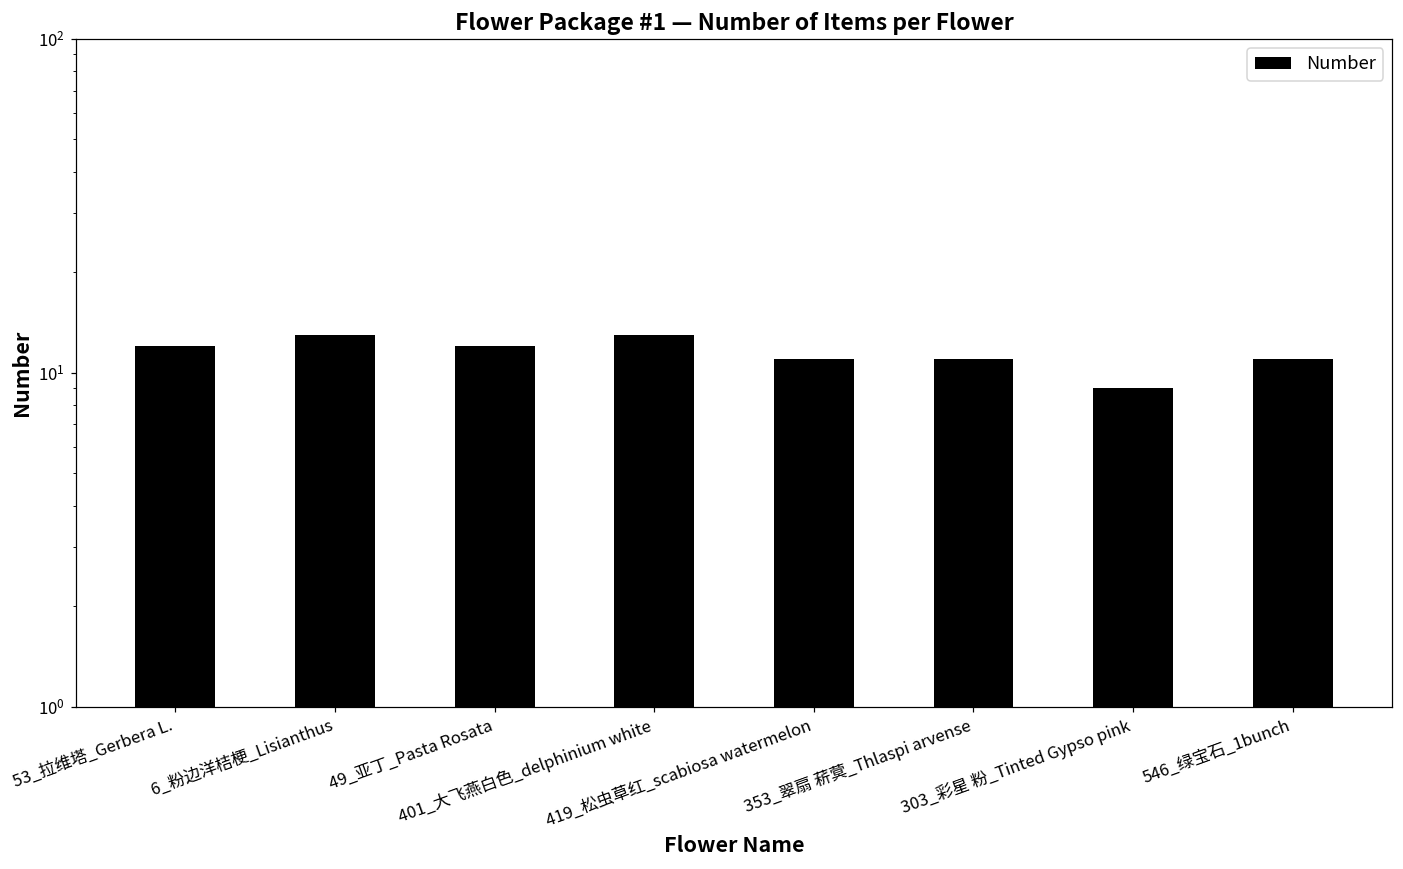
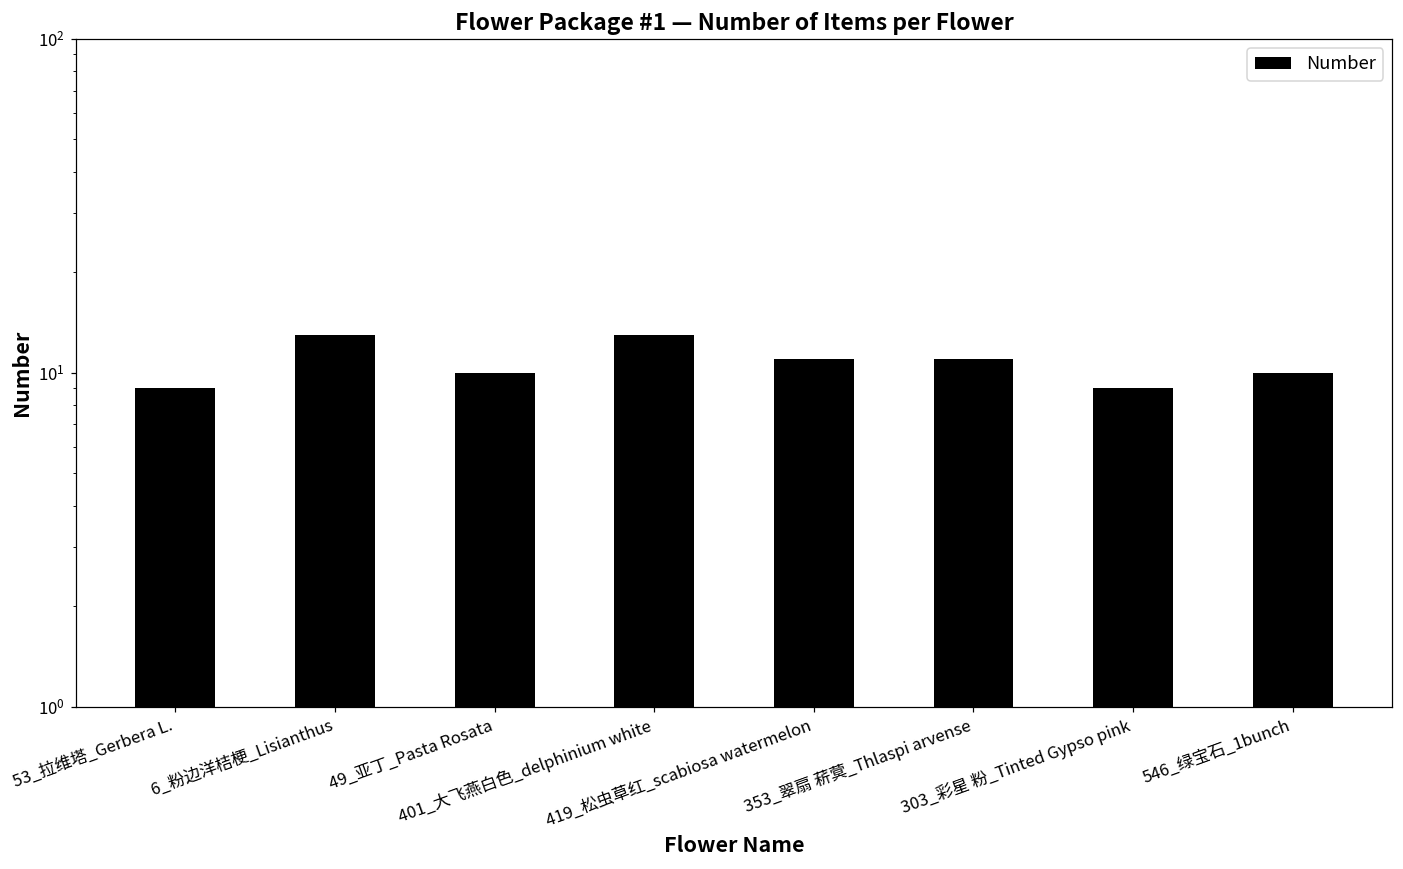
  {
-   "53_拉维塔_Gerbera L.": 12,
+   "53_拉维塔_Gerbera L.": 9,
    "6_粉边洋桔梗_Lisianthus": 13,
-   "49_亚丁_Pasta Rosata": 12,
+   "49_亚丁_Pasta Rosata": 10,
    "401_大飞燕白色_delphinium white": 13,
    "419_松虫草红_scabiosa watermelon": 11,
    "353_翠扇 菥蓂_Thlaspi arvense": 11,
    "303_彩星 粉_Tinted Gypso pink": 9,
-   "546_绿宝石_1bunch": 11
+   "546_绿宝石_1bunch": 10
  }
